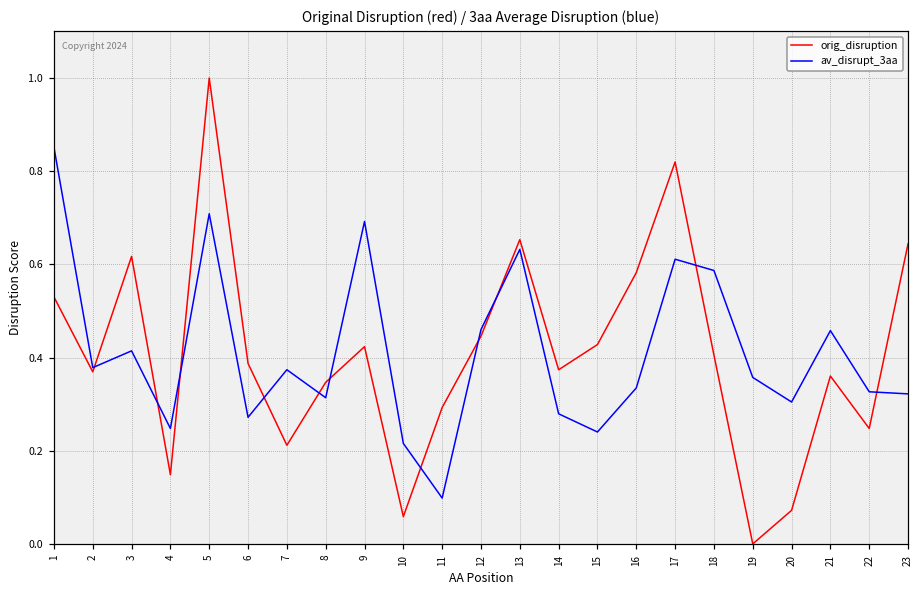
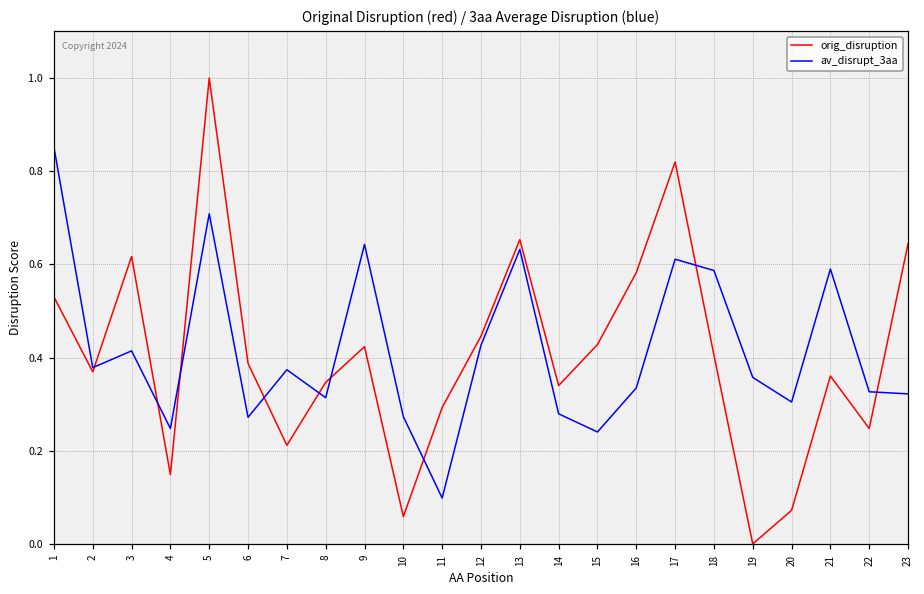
  {
    "orig_disruption": {
      "1": 0.53,
      "2": 0.37,
      "3": 0.62,
      "4": 0.15,
      "5": 1.00,
      "6": 0.39,
      "7": 0.21,
      "8": 0.35,
      "9": 0.42,
      "10": 0.06,
      "11": 0.29,
      "12": 0.45,
      "13": 0.65,
-     "14": 0.37,
+     "14": 0.34,
      "15": 0.43,
      "16": 0.58,
      "17": 0.82,
      "18": 0.41,
      "19": 0.00,
      "20": 0.07,
      "21": 0.36,
      "22": 0.25,
      "23": 0.64
    },
    "av_disrupt_3aa": {
      "1": 0.85,
      "2": 0.38,
      "3": 0.41,
      "4": 0.25,
      "5": 0.71,
      "6": 0.27,
      "7": 0.37,
      "8": 0.31,
-     "9": 0.69,
-     "10": 0.22,
+     "9": 0.64,
+     "10": 0.27,
      "11": 0.10,
-     "12": 0.46,
+     "12": 0.43,
      "13": 0.63,
      "14": 0.28,
      "15": 0.24,
      "16": 0.33,
      "17": 0.61,
      "18": 0.59,
      "19": 0.36,
      "20": 0.30,
-     "21": 0.46,
+     "21": 0.59,
      "22": 0.33,
      "23": 0.32
    }
  }
